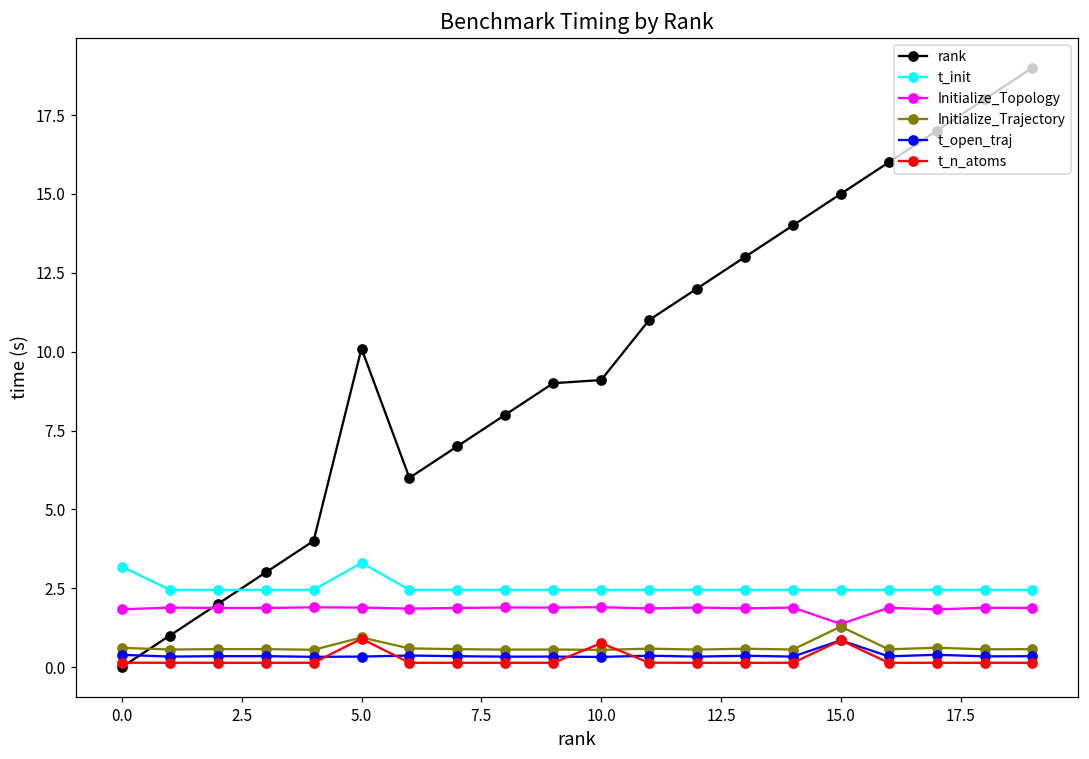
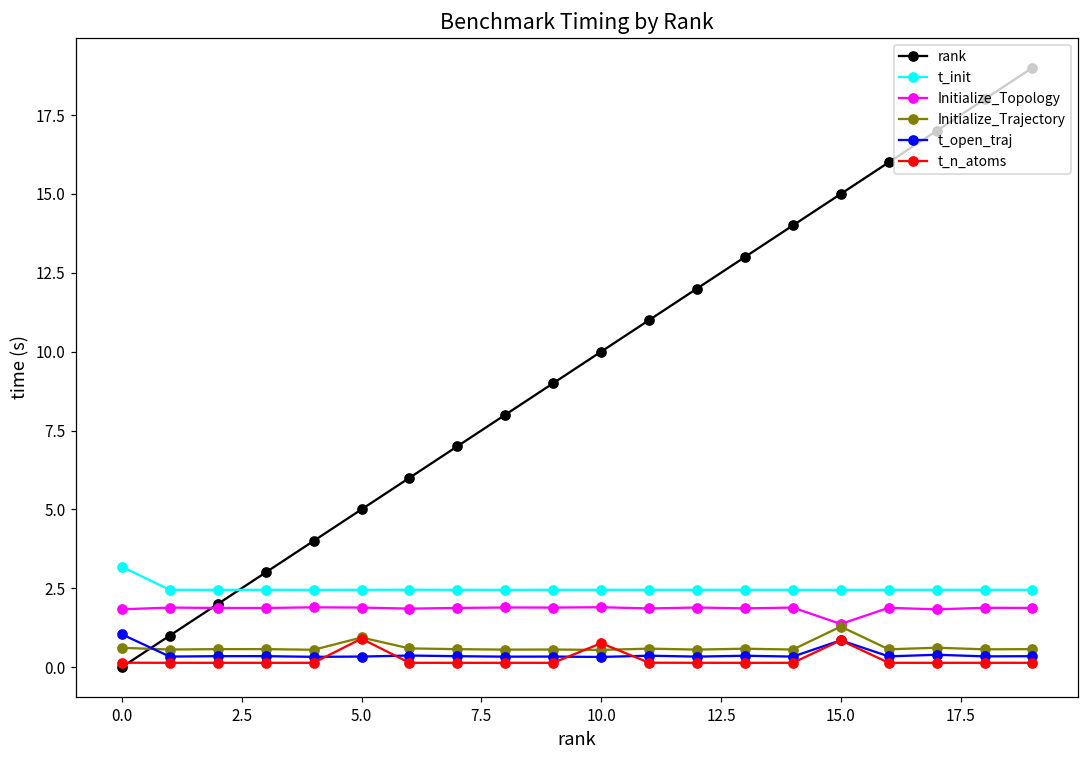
  {
    "rank": {
      "0.0": 0.0,
-     "5.0": 10.1,
-     "10.0": 9.1,
+     "5.0": 5.0,
+     "10.0": 10.0,
      "15.0": 15.0
    },
    "t_init": {
      "0.0": 3.2,
-     "5.0": 3.3,
+     "5.0": 2.5,
      "10.0": 2.5,
      "15.0": 2.4
    },
    "Initialize_Topology": {
      "0.0": 1.8,
      "5.0": 1.9,
      "10.0": 1.9
    },
    "Initialize_Trajectory": {
      "0.0": 0.6,
      "10.0": 0.5
    },
    "t_open_traj": {
-     "0.0": 0.4,
+     "0.0": 1.0,
      "5.0": 0.3,
      "10.0": 0.3
    },
    "t_n_atoms": {
      "0.0": 0.1,
      "10.0": 0.8
    }
  }
